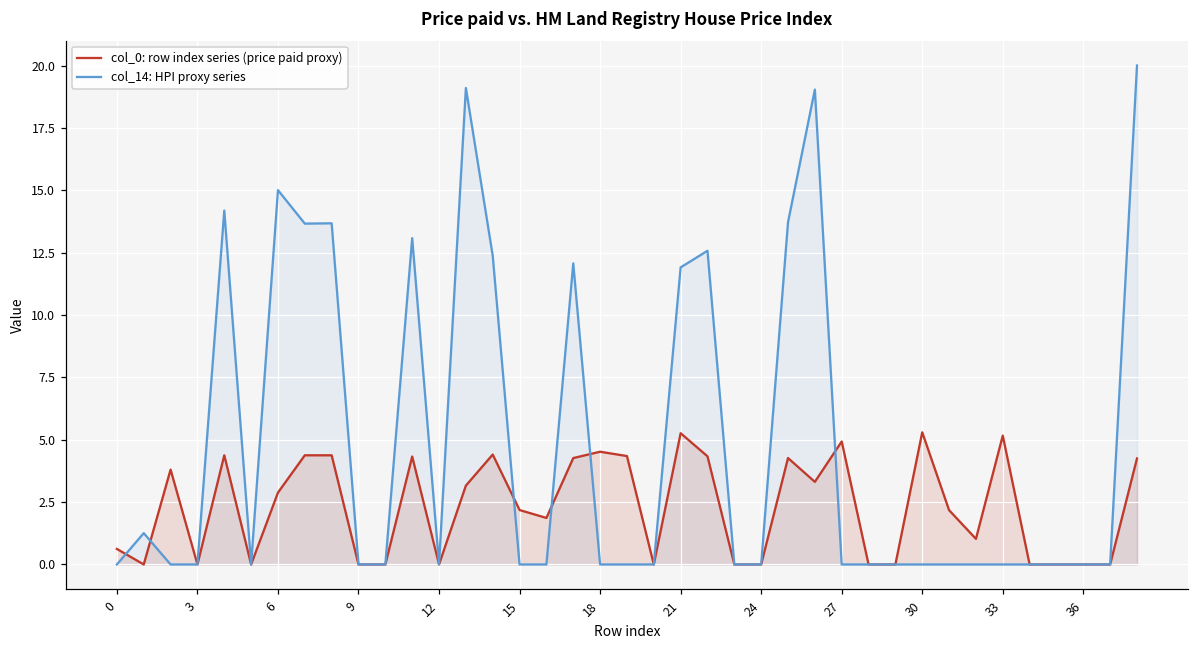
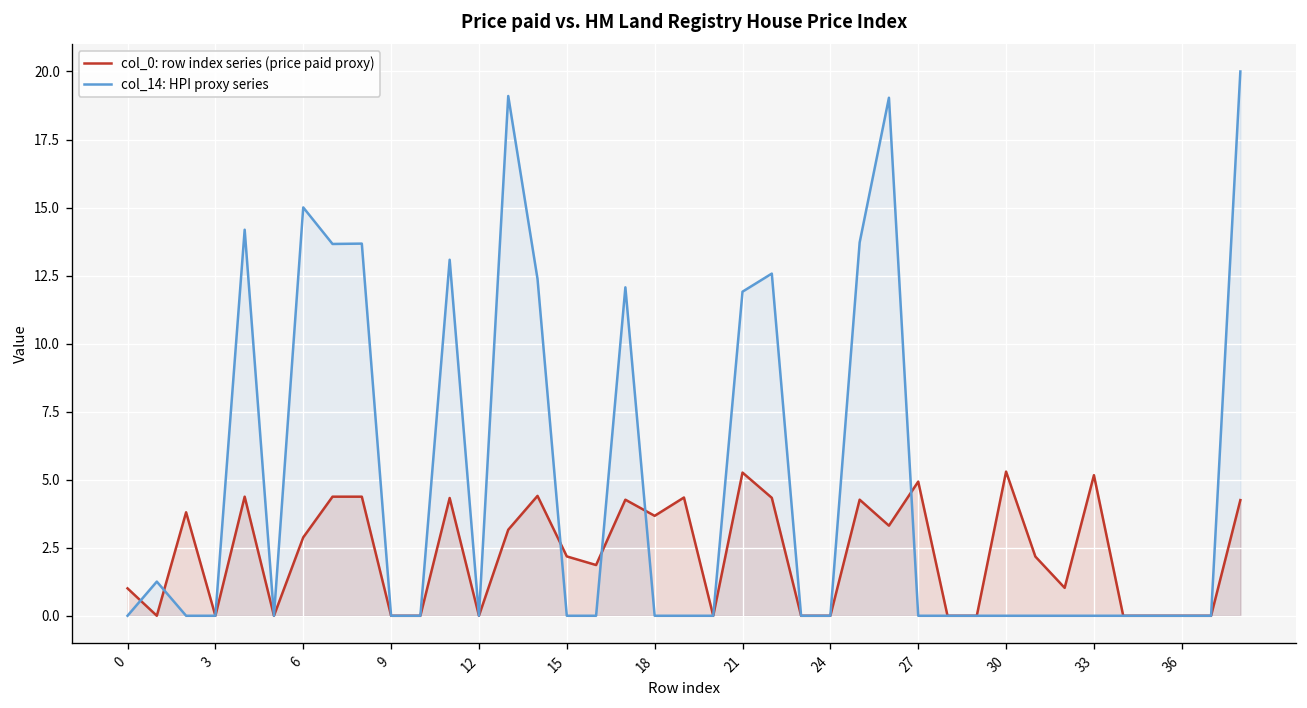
  {
    "col_0: row index series (price paid proxy)": {
-     "0": 0.6,
+     "0": 1.0,
      "6": 2.9,
      "15": 2.2,
-     "18": 4.5,
+     "18": 3.7,
      "21": 5.3,
      "27": 4.9,
      "30": 5.3,
      "33": 5.2
    },
    "col_14: HPI proxy series": {
      "0": 0.0,
      "6": 15.0,
      "15": 0.0,
      "18": 0.0,
      "21": 11.9,
      "27": 0.0,
      "30": 0.0,
      "33": 0.0
    }
  }
